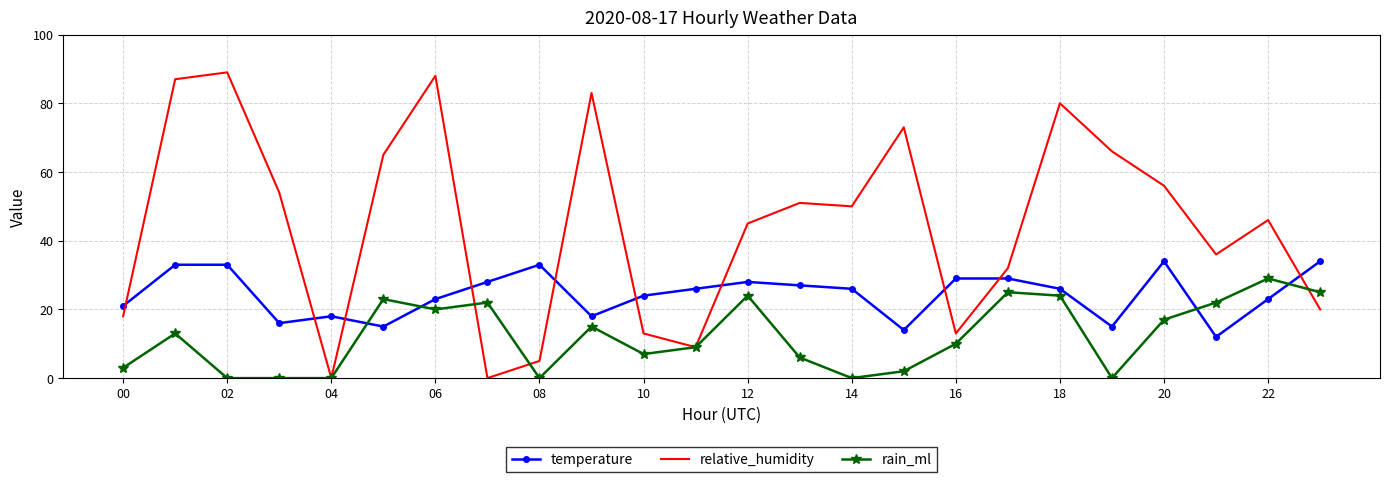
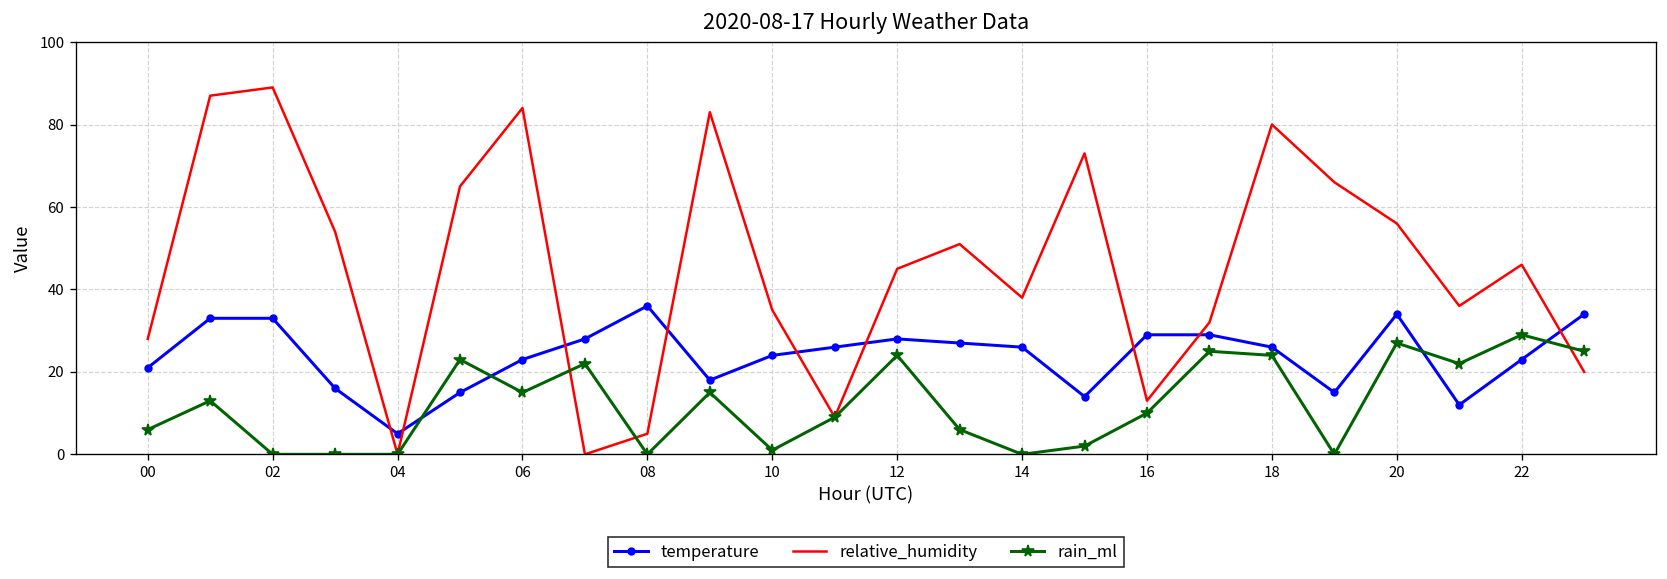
  {
    "temperature": {
      "00": 21,
      "02": 33,
-     "04": 18,
+     "04": 5,
      "06": 23,
-     "08": 33,
+     "08": 36,
      "10": 24,
      "12": 28,
      "14": 26,
      "16": 29,
      "18": 26,
      "20": 34,
      "22": 23
    },
    "relative_humidity": {
-     "00": 18,
+     "00": 28,
      "02": 89,
-     "06": 88,
+     "06": 84,
      "08": 5,
-     "10": 13,
+     "10": 35,
      "12": 45,
-     "14": 50,
+     "14": 38,
      "16": 13,
      "18": 80,
      "20": 56,
      "22": 46
    },
    "rain_ml": {
-     "00": 3,
+     "00": 6,
      "02": 0,
-     "06": 20,
+     "06": 15,
      "08": 0,
-     "10": 7,
+     "10": 1,
      "12": 24,
      "14": 0,
      "16": 10,
      "18": 24,
-     "20": 17,
+     "20": 27,
      "22": 29
    }
  }
